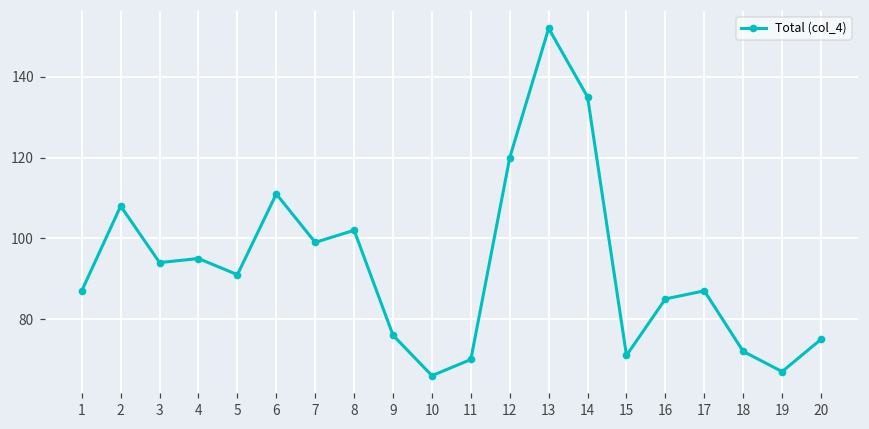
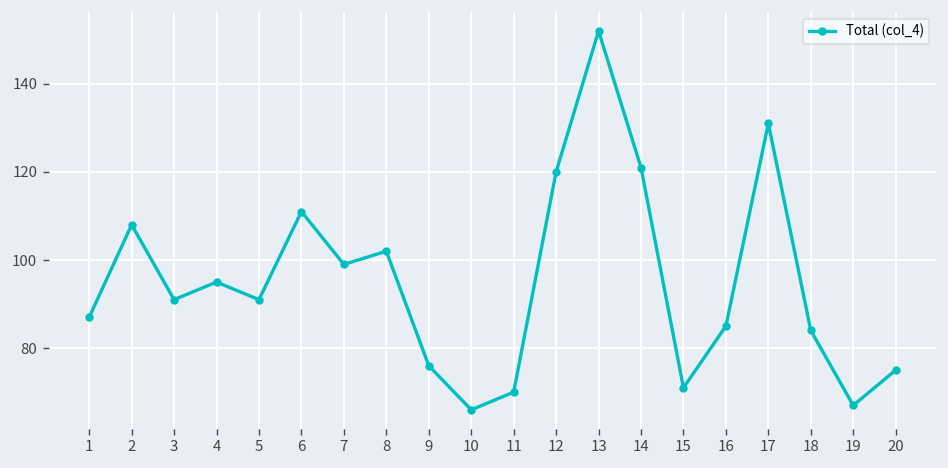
  {
    "1": 87,
    "2": 108,
-   "3": 94,
+   "3": 91,
    "4": 95,
    "5": 91,
    "6": 111,
    "7": 99,
    "8": 102,
    "9": 76,
    "10": 66,
    "11": 70,
    "12": 120,
    "13": 152,
-   "14": 135,
+   "14": 121,
    "15": 71,
    "16": 85,
-   "17": 87,
-   "18": 72,
+   "17": 131,
+   "18": 84,
    "19": 67,
    "20": 75
  }
